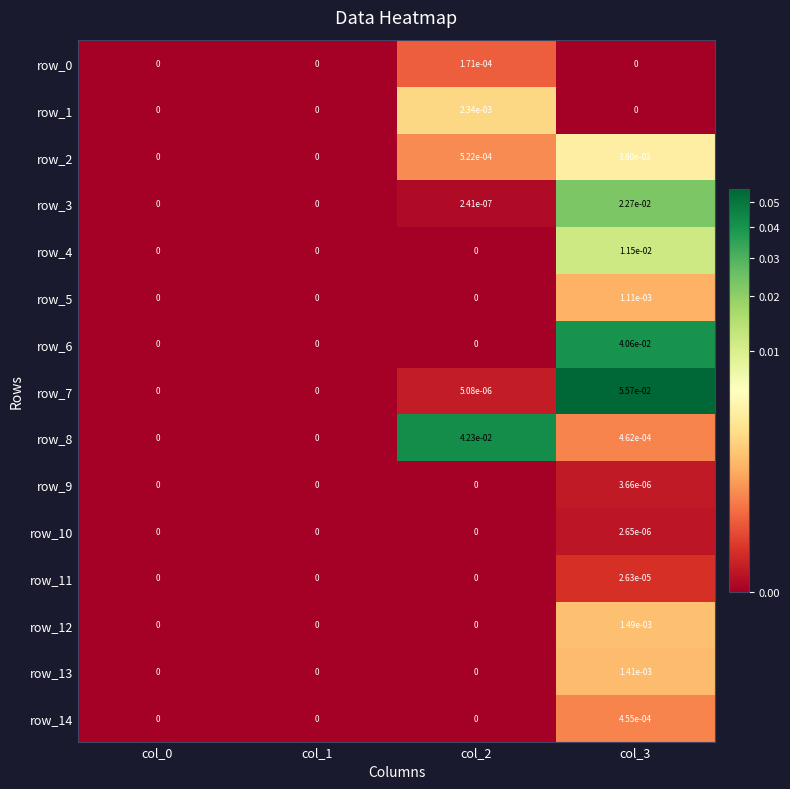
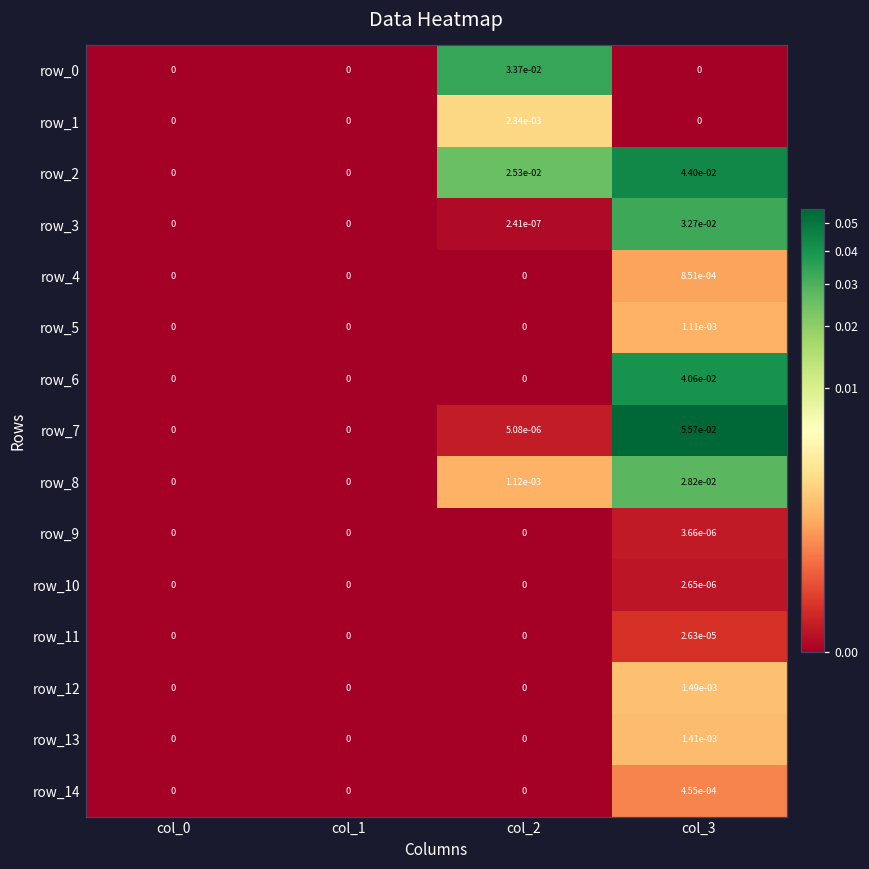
  {
    "row_0": {
      "col_0": "0",
      "col_1": "0",
-     "col_2": "1.71e-04",
+     "col_2": "3.37e-02",
      "col_3": "0"
    },
    "row_1": {
      "col_0": "0",
      "col_1": "0",
      "col_2": "2.34e-03",
      "col_3": "0"
    },
    "row_2": {
      "col_0": "0",
      "col_1": "0",
-     "col_2": "5.22e-04",
-     "col_3": "3.80e-03"
+     "col_2": "2.53e-02",
+     "col_3": "4.40e-02"
    },
    "row_3": {
      "col_0": "0",
      "col_1": "0",
      "col_2": "2.41e-07",
-     "col_3": "2.27e-02"
+     "col_3": "3.27e-02"
    },
    "row_4": {
      "col_0": "0",
      "col_1": "0",
      "col_2": "0",
-     "col_3": "1.15e-02"
+     "col_3": "8.51e-04"
    },
    "row_5": {
      "col_0": "0",
      "col_1": "0",
      "col_2": "0",
      "col_3": "1.11e-03"
    },
    "row_6": {
      "col_0": "0",
      "col_1": "0",
      "col_2": "0",
      "col_3": "4.06e-02"
    },
    "row_7": {
      "col_0": "0",
      "col_1": "0",
      "col_2": "5.08e-06",
      "col_3": "5.57e-02"
    },
    "row_8": {
      "col_0": "0",
      "col_1": "0",
-     "col_2": "4.23e-02",
-     "col_3": "4.62e-04"
+     "col_2": "1.12e-03",
+     "col_3": "2.82e-02"
    },
    "row_9": {
      "col_0": "0",
      "col_1": "0",
      "col_2": "0",
      "col_3": "3.66e-06"
    },
    "row_10": {
      "col_0": "0",
      "col_1": "0",
      "col_2": "0",
      "col_3": "2.65e-06"
    },
    "row_11": {
      "col_0": "0",
      "col_1": "0",
      "col_2": "0",
      "col_3": "2.63e-05"
    },
    "row_12": {
      "col_0": "0",
      "col_1": "0",
      "col_2": "0",
      "col_3": "1.49e-03"
    },
    "row_13": {
      "col_0": "0",
      "col_1": "0",
      "col_2": "0",
      "col_3": "1.41e-03"
    },
    "row_14": {
      "col_0": "0",
      "col_1": "0",
      "col_2": "0",
      "col_3": "4.55e-04"
    }
  }
